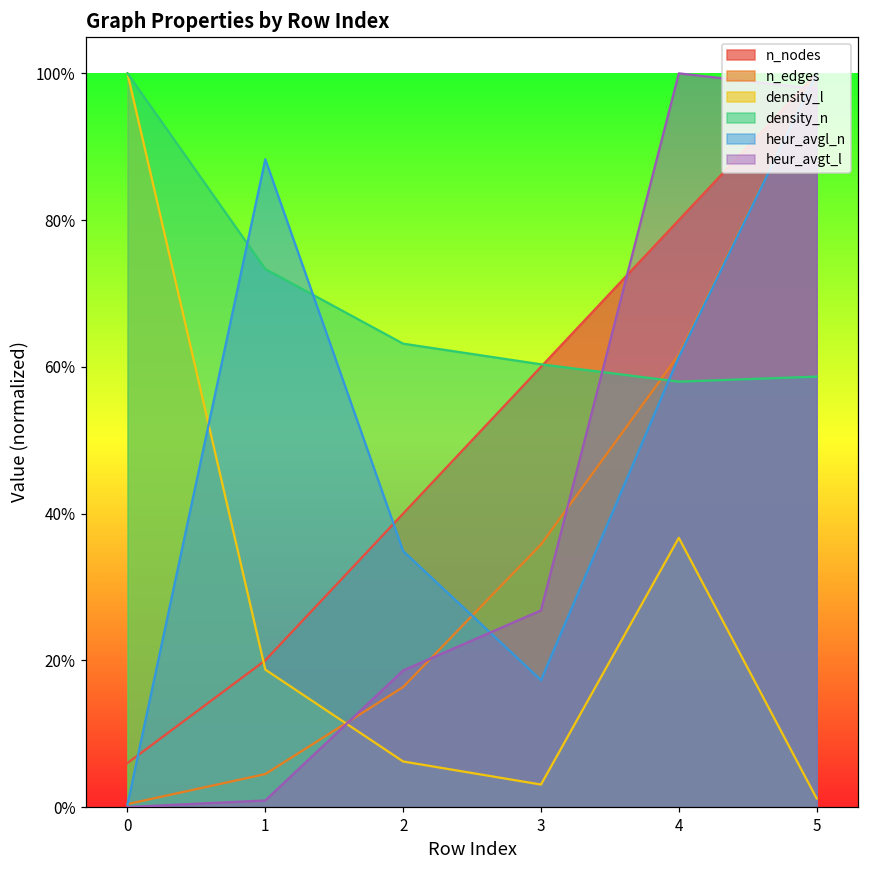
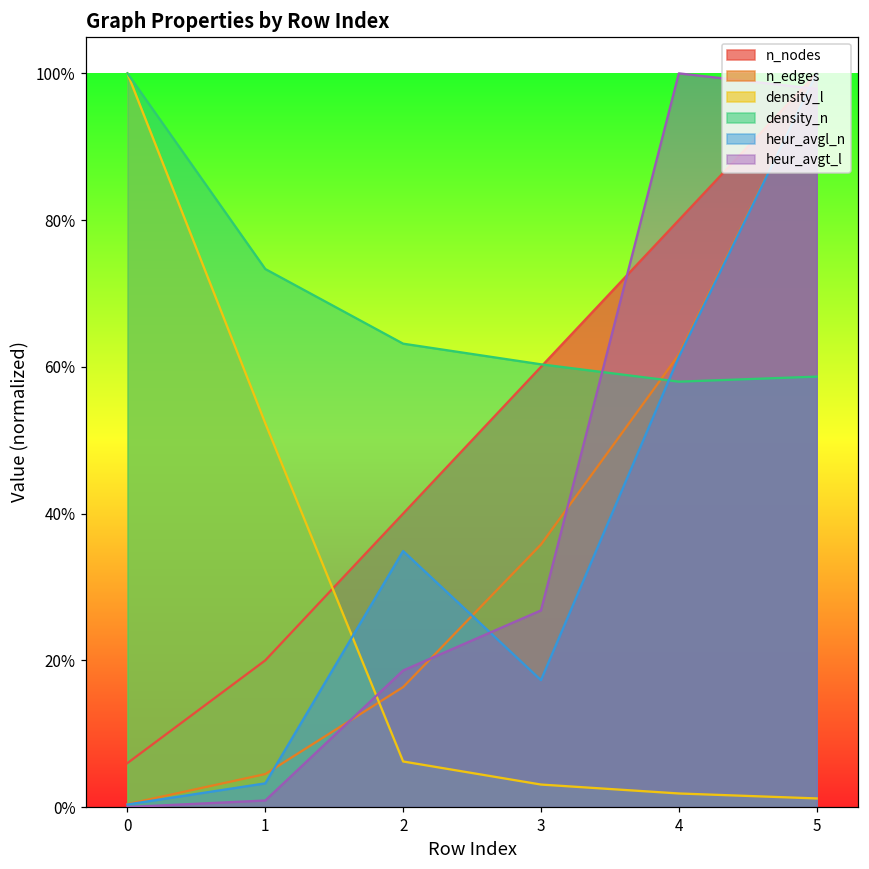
  {
    "density_l": {
-     "1": "19%",
+     "1": "52%",
      "2": "6%",
      "3": "3%",
-     "4": "37%",
+     "4": "2%",
      "5": "1%"
    },
    "density_n": {
      "1": "73%",
      "2": "63%",
      "4": "58%",
      "5": "59%"
    },
    "heur_avgl_n": {
-     "1": "88%",
+     "1": "3%",
      "2": "35%",
      "3": "17%"
    },
    "heur_avgt_l": {
      "1": "1%",
      "2": "19%",
      "3": "27%",
      "4": "100%"
    }
  }
